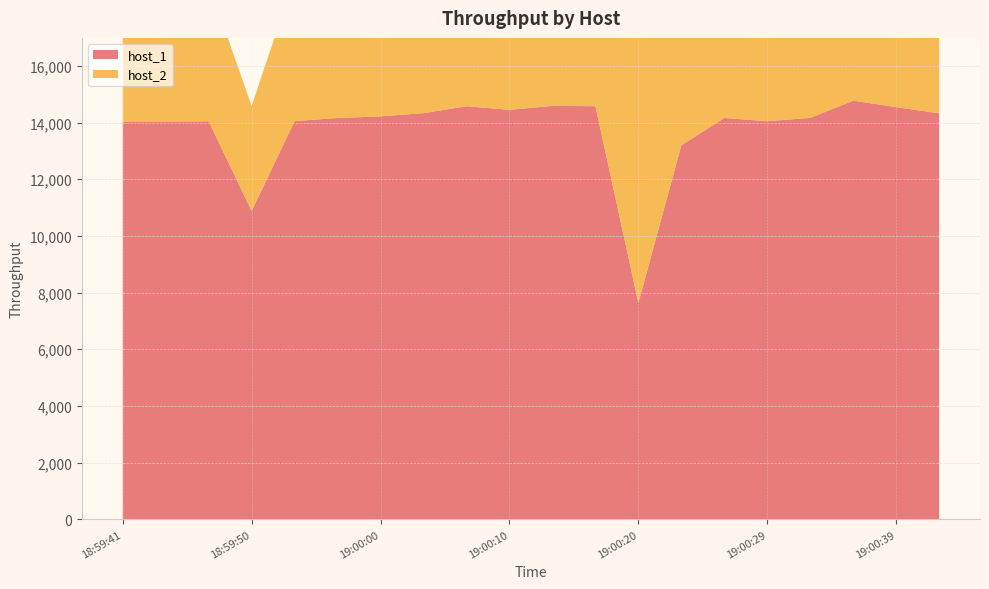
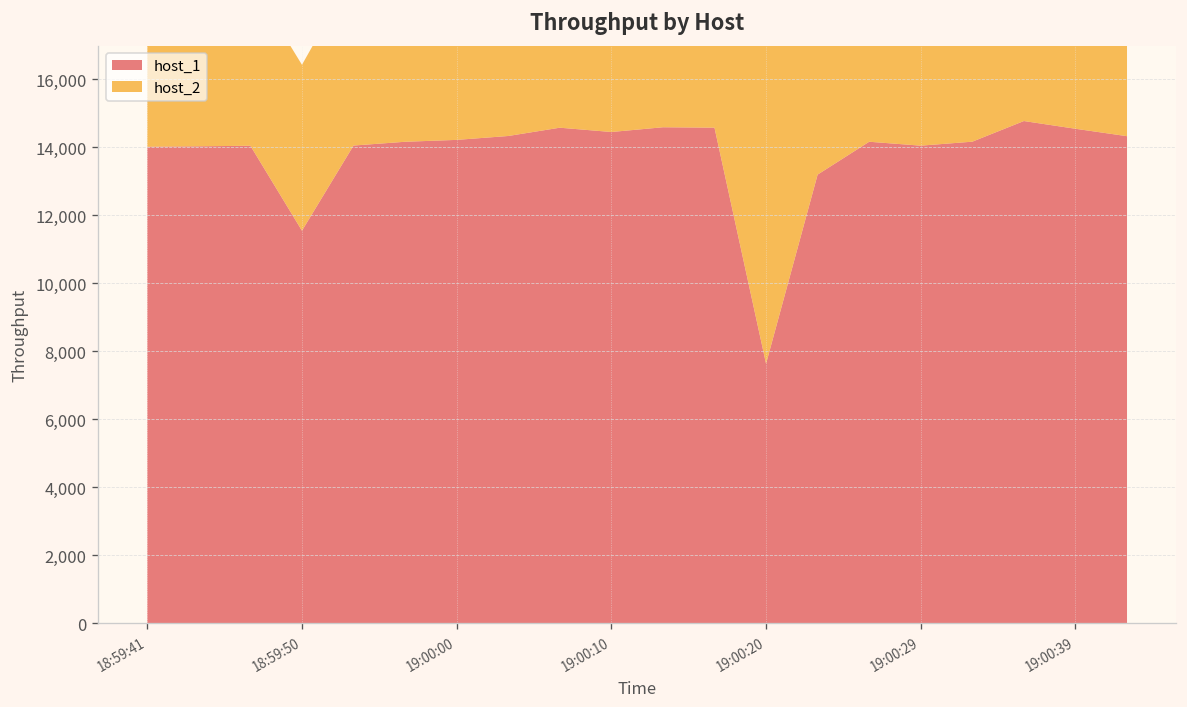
  {
    "host_1": {
      "18:59:41": "14,000",
-     "18:59:50": "10,900",
+     "18:59:50": "11,500",
      "19:00:00": "14,200",
      "19:00:10": "14,400",
      "19:00:20": "7,600",
      "19:00:29": "14,000",
      "19:00:39": "14,500"
    },
    "host_2": {
-     "18:59:50": "3,700"
+     "18:59:50": "4,900"
    }
  }
